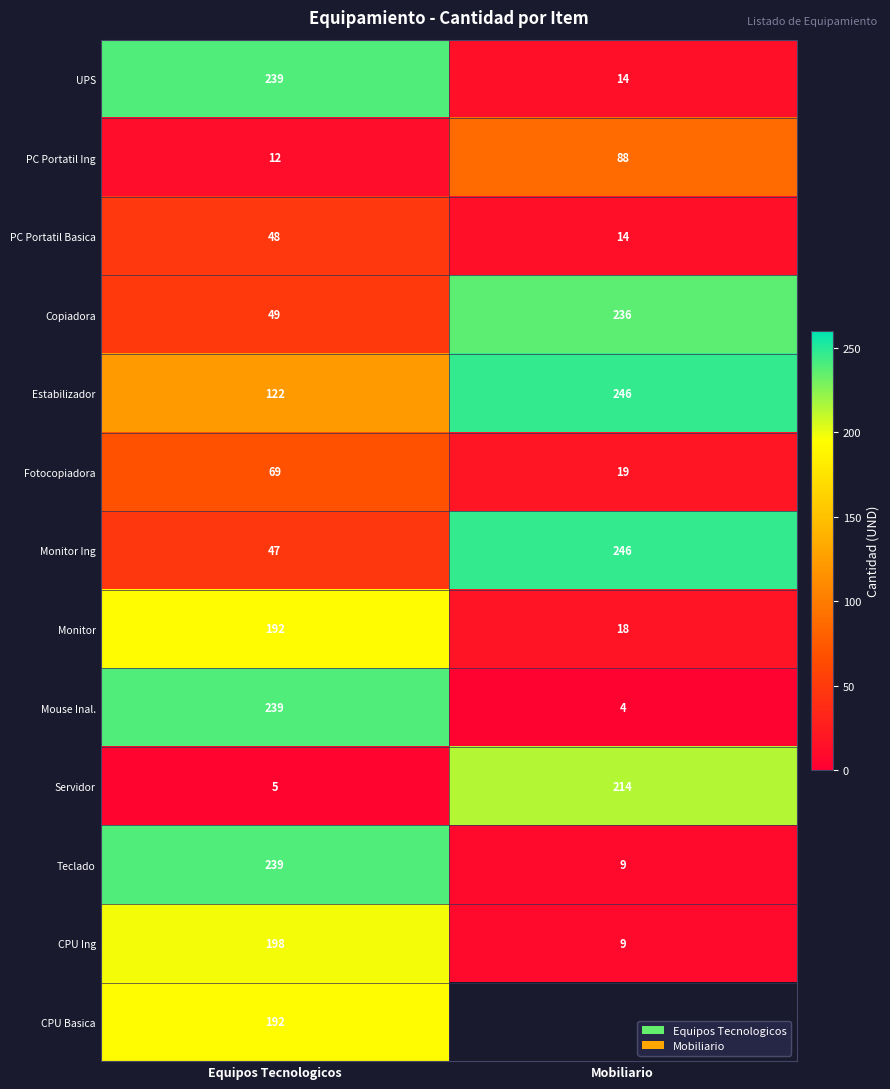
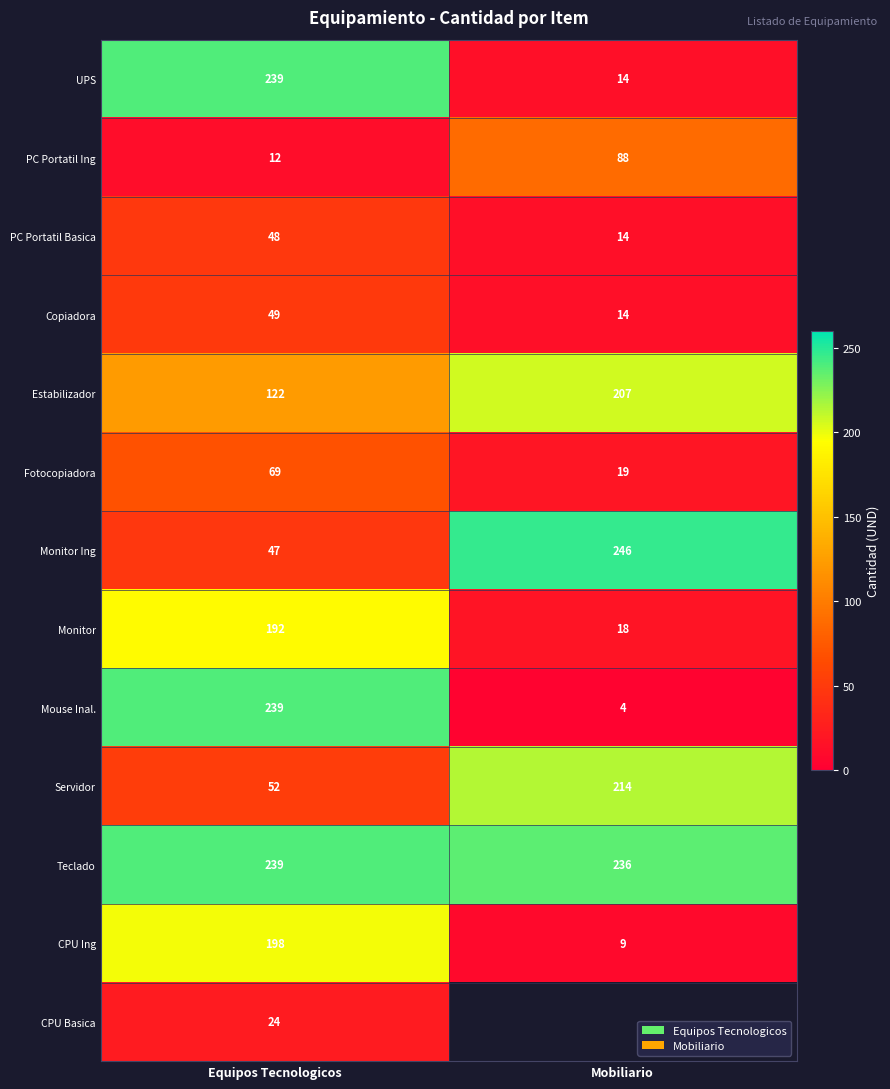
  {
    "UPS": {
      "Equipos Tecnologicos": 239,
      "Mobiliario": 14
    },
    "PC Portatil Ing": {
      "Equipos Tecnologicos": 12,
      "Mobiliario": 88
    },
    "PC Portatil Basica": {
      "Equipos Tecnologicos": 48,
      "Mobiliario": 14
    },
    "Copiadora": {
      "Equipos Tecnologicos": 49,
-     "Mobiliario": 236
+     "Mobiliario": 14
    },
    "Estabilizador": {
      "Equipos Tecnologicos": 122,
-     "Mobiliario": 246
+     "Mobiliario": 207
    },
    "Fotocopiadora": {
      "Equipos Tecnologicos": 69,
      "Mobiliario": 19
    },
    "Monitor Ing": {
      "Equipos Tecnologicos": 47,
      "Mobiliario": 246
    },
    "Monitor": {
      "Equipos Tecnologicos": 192,
      "Mobiliario": 18
    },
    "Mouse Inal.": {
      "Equipos Tecnologicos": 239,
      "Mobiliario": 4
    },
    "Servidor": {
-     "Equipos Tecnologicos": 5,
+     "Equipos Tecnologicos": 52,
      "Mobiliario": 214
    },
    "Teclado": {
      "Equipos Tecnologicos": 239,
-     "Mobiliario": 9
+     "Mobiliario": 236
    },
    "CPU Ing": {
      "Equipos Tecnologicos": 198,
      "Mobiliario": 9
    },
    "CPU Basica": {
-     "Equipos Tecnologicos": 192
+     "Equipos Tecnologicos": 24
    }
  }
